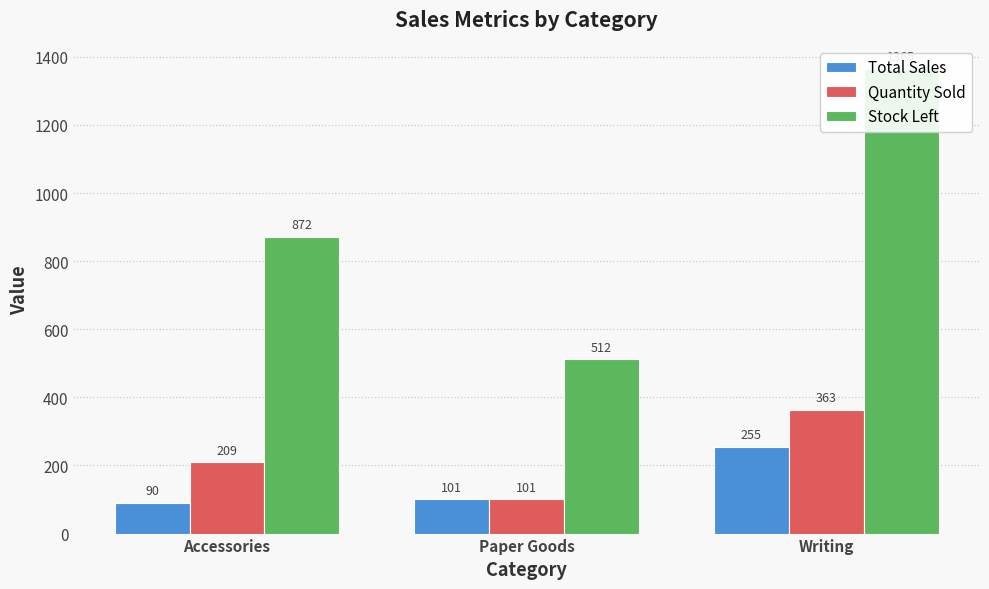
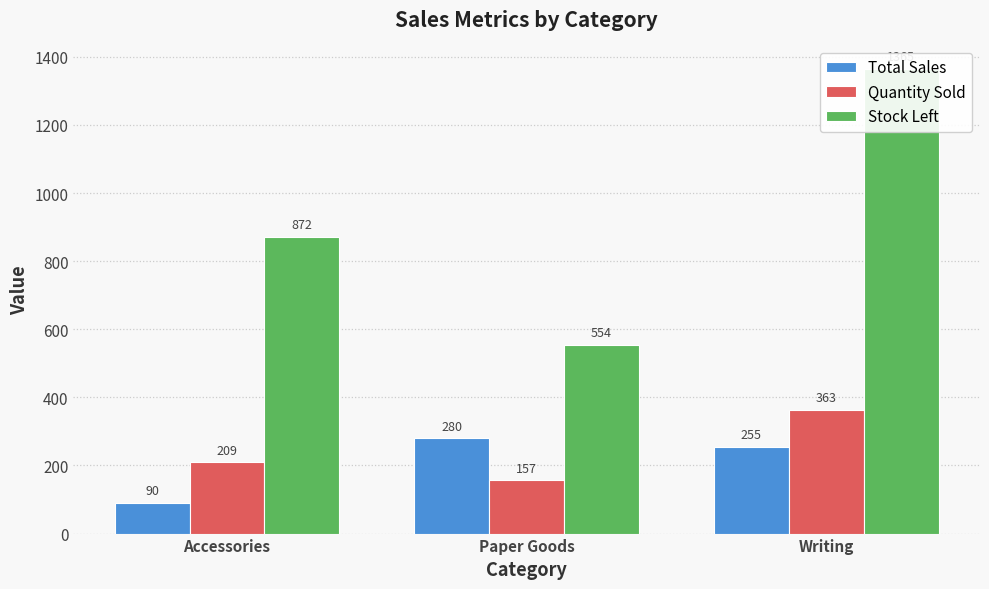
  {
    "Total Sales": {
      "Accessories": 90,
-     "Paper Goods": 101,
+     "Paper Goods": 280,
      "Writing": 255
    },
    "Quantity Sold": {
      "Accessories": 209,
-     "Paper Goods": 101,
+     "Paper Goods": 157,
      "Writing": 363
    },
    "Stock Left": {
      "Accessories": 872,
-     "Paper Goods": 512
+     "Paper Goods": 554
    }
  }
